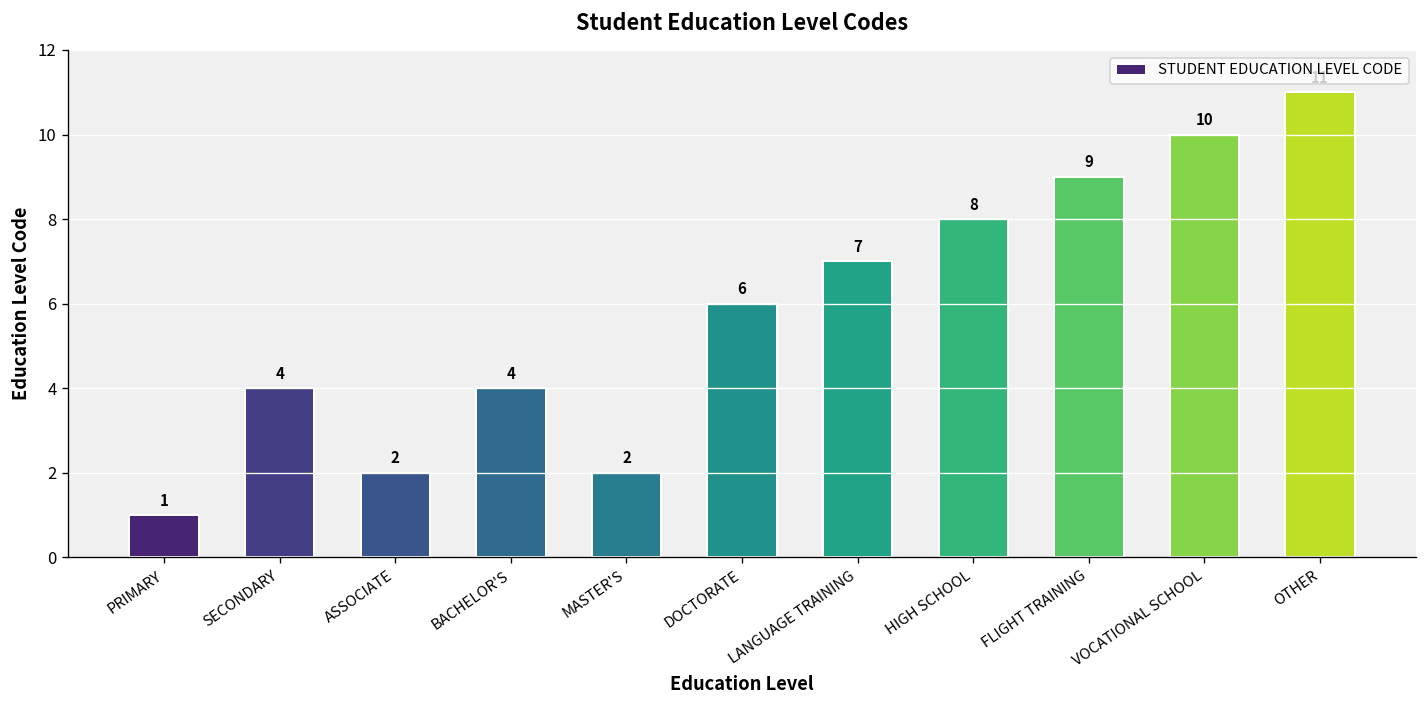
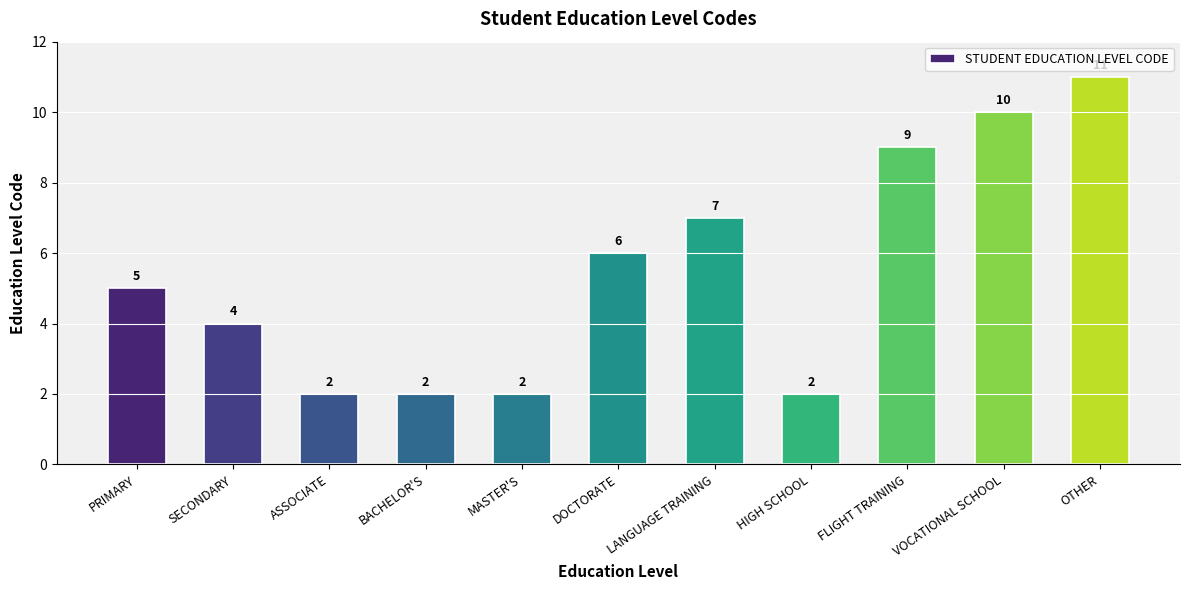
  {
-   "PRIMARY": 1,
+   "PRIMARY": 5,
    "SECONDARY": 4,
    "ASSOCIATE": 2,
-   "BACHELOR'S": 4,
+   "BACHELOR'S": 2,
    "MASTER'S": 2,
    "DOCTORATE": 6,
    "LANGUAGE TRAINING": 7,
-   "HIGH SCHOOL": 8,
+   "HIGH SCHOOL": 2,
    "FLIGHT TRAINING": 9,
    "VOCATIONAL SCHOOL": 10
  }
